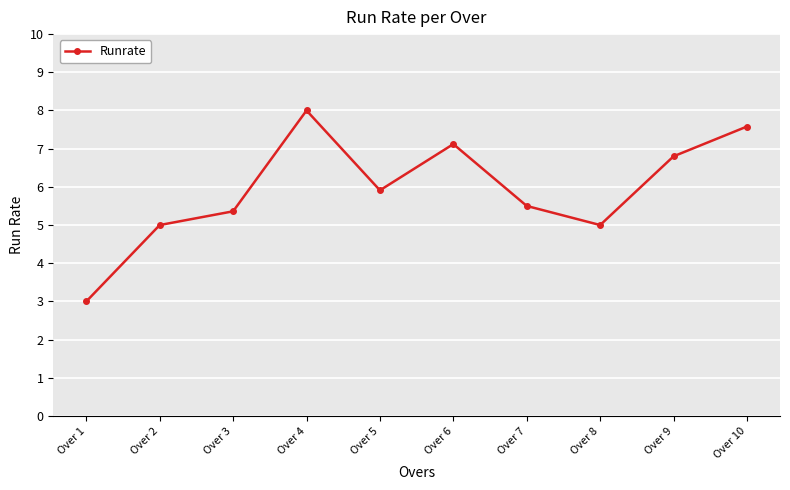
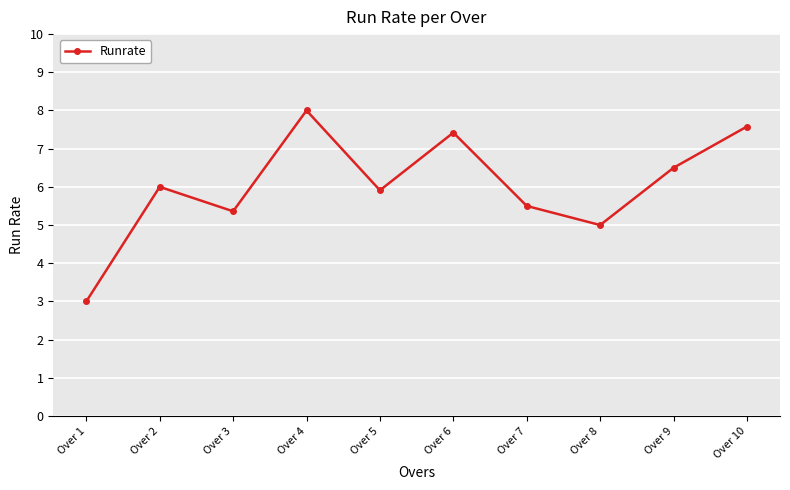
  {
    "Over 1": 3.0,
-   "Over 2": 5,
+   "Over 2": 6,
    "Over 3": 5.4,
    "Over 4": 8.0,
    "Over 5": 5.9,
-   "Over 6": 7.1,
+   "Over 6": 7.4,
    "Over 7": 5.5,
    "Over 8": 5.0,
-   "Over 9": 6.8,
+   "Over 9": 6.5,
    "Over 10": 7.6
  }
